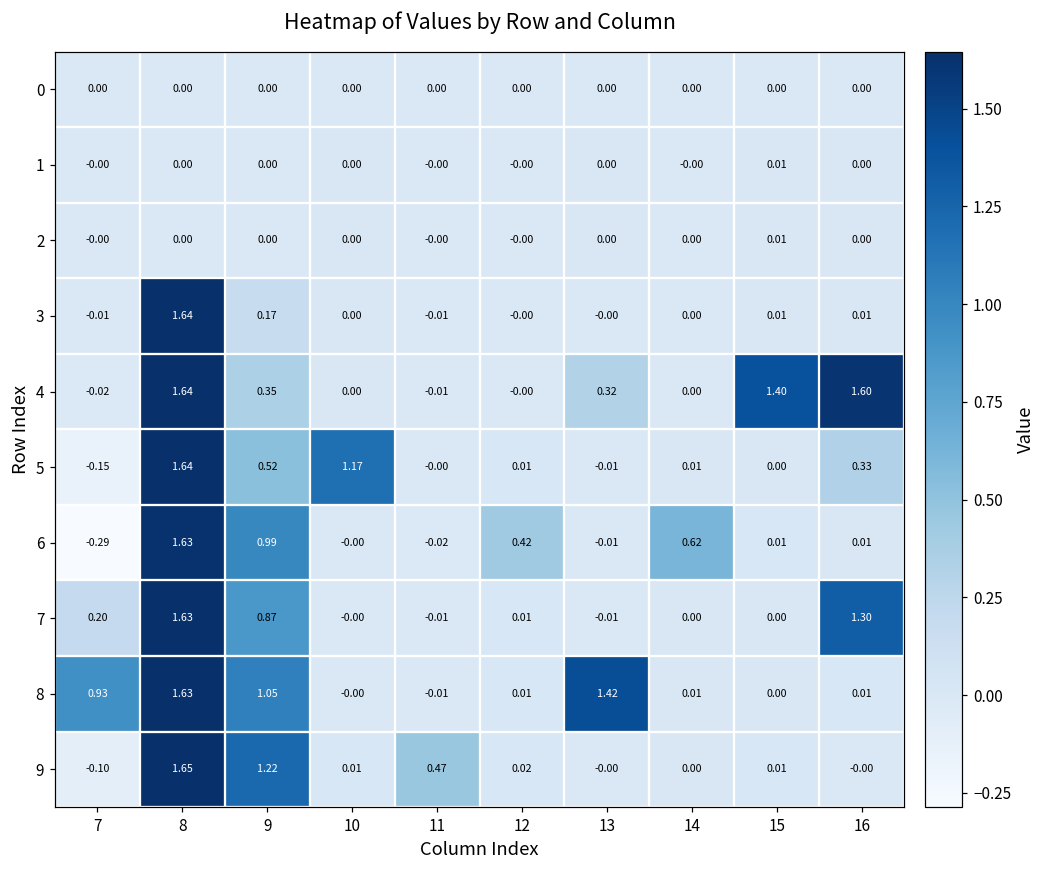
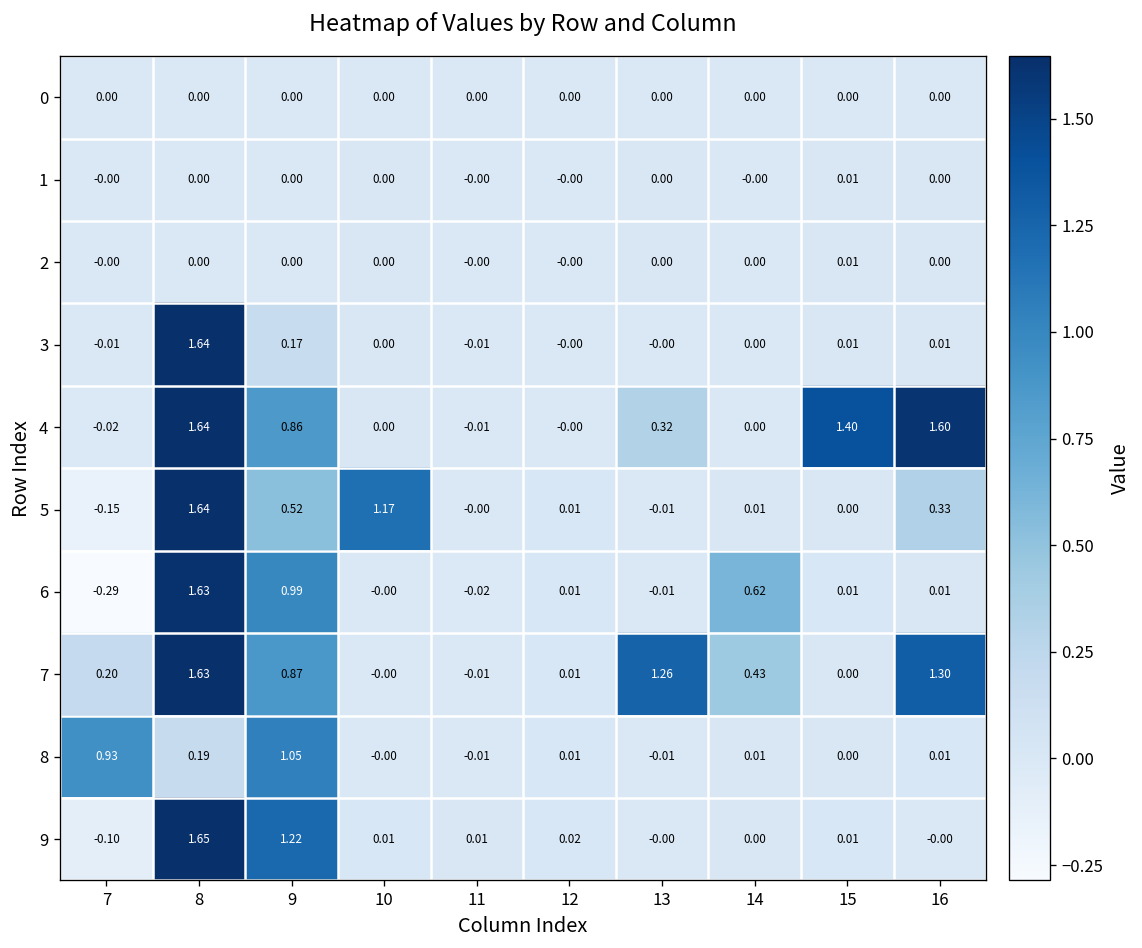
  {
    "0": {
      "7": 0.00,
      "8": 0.00,
      "9": 0.00,
      "10": 0.00,
      "11": 0.00,
      "12": 0.00,
      "13": 0.00,
      "14": 0.00,
      "15": 0.00,
      "16": 0.00
    },
    "1": {
      "7": -0.00,
      "8": 0.00,
      "9": 0.00,
      "10": 0.00,
      "11": -0.00,
      "12": -0.00,
      "13": 0.00,
      "14": -0.00,
      "15": 0.01,
      "16": 0.00
    },
    "2": {
      "7": -0.00,
      "8": 0.00,
      "9": 0.00,
      "10": 0.00,
      "11": -0.00,
      "12": -0.00,
      "13": 0.00,
      "14": 0.00,
      "15": 0.01,
      "16": 0.00
    },
    "3": {
      "7": -0.01,
      "8": 1.64,
      "9": 0.17,
      "10": 0.00,
      "11": -0.01,
      "12": -0.00,
      "13": -0.00,
      "14": 0.00,
      "15": 0.01,
      "16": 0.01
    },
    "4": {
      "7": -0.02,
      "8": 1.64,
-     "9": 0.35,
+     "9": 0.86,
      "10": 0.00,
      "11": -0.01,
      "12": -0.00,
      "13": 0.32,
      "14": 0.00,
      "15": 1.40,
      "16": 1.60
    },
    "5": {
      "7": -0.15,
      "8": 1.64,
      "9": 0.52,
      "10": 1.17,
      "11": -0.00,
      "12": 0.01,
      "13": -0.01,
      "14": 0.01,
      "15": 0.00,
      "16": 0.33
    },
    "6": {
      "7": -0.29,
      "8": 1.63,
      "9": 0.99,
      "10": -0.00,
      "11": -0.02,
-     "12": 0.42,
+     "12": 0.01,
      "13": -0.01,
      "14": 0.62,
      "15": 0.01,
      "16": 0.01
    },
    "7": {
      "7": 0.20,
      "8": 1.63,
      "9": 0.87,
      "10": -0.00,
      "11": -0.01,
      "12": 0.01,
-     "13": -0.01,
-     "14": 0.00,
+     "13": 1.26,
+     "14": 0.43,
      "15": 0.00,
      "16": 1.30
    },
    "8": {
      "7": 0.93,
-     "8": 1.63,
+     "8": 0.19,
      "9": 1.05,
      "10": -0.00,
      "11": -0.01,
      "12": 0.01,
-     "13": 1.42,
+     "13": -0.01,
      "14": 0.01,
      "15": 0.00,
      "16": 0.01
    },
    "9": {
      "7": -0.10,
      "8": 1.65,
      "9": 1.22,
      "10": 0.01,
-     "11": 0.47,
+     "11": 0.01,
      "12": 0.02,
      "13": -0.00,
      "14": 0.00,
      "15": 0.01,
      "16": -0.00
    }
  }
